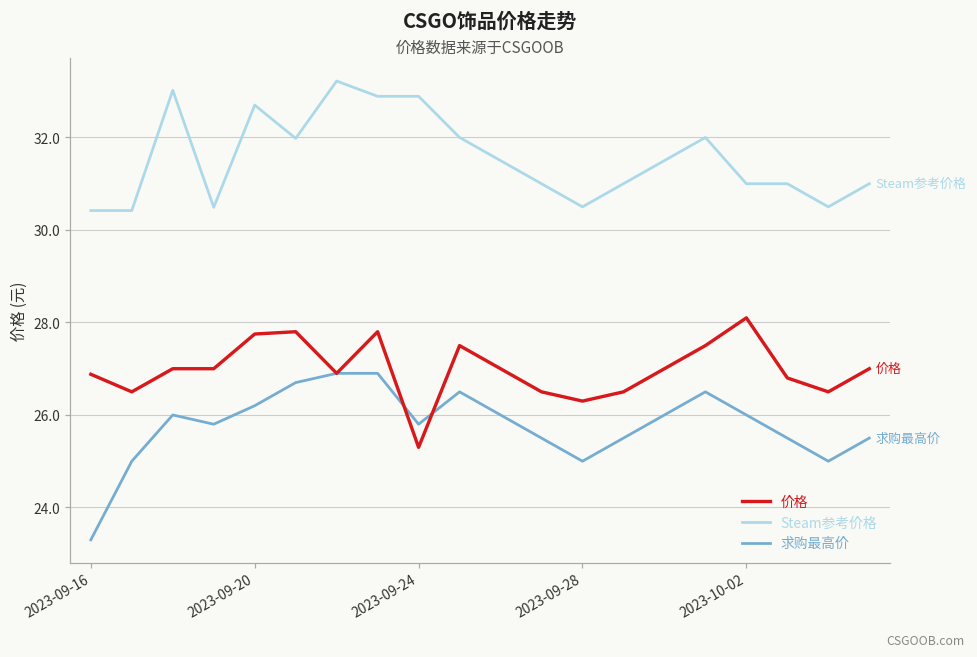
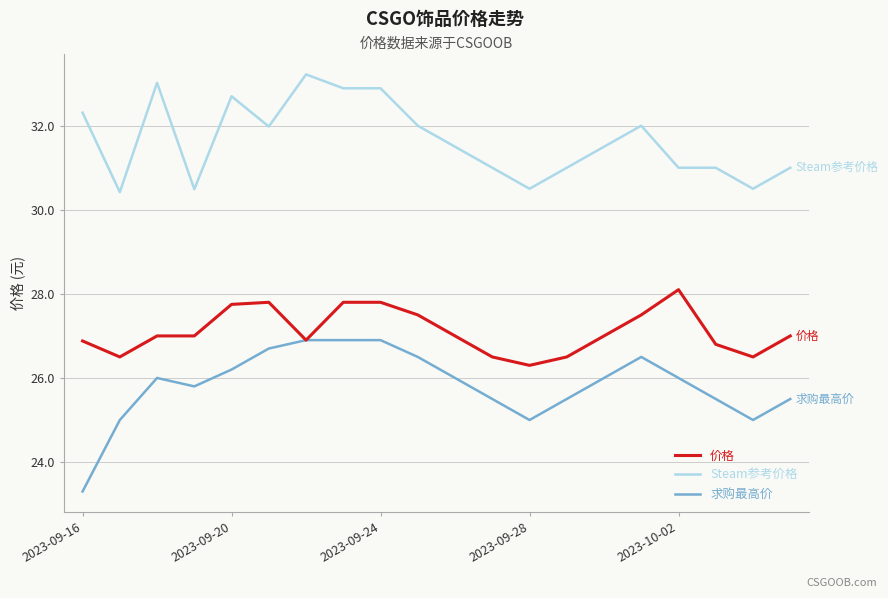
  {
    "价格": {
      "2023-09-16": 26.9,
      "2023-09-20": 27.8,
-     "2023-09-24": 25.3,
+     "2023-09-24": 27.8,
      "2023-09-28": 26.3,
      "2023-10-02": 28.1
    },
    "Steam参考价格": {
-     "2023-09-16": 30.4,
+     "2023-09-16": 32.3,
      "2023-09-20": 32.7,
      "2023-09-24": 32.9,
      "2023-09-28": 30.5,
      "2023-10-02": 31.0
    },
    "求购最高价": {
      "2023-09-16": 23.3,
      "2023-09-20": 26.2,
-     "2023-09-24": 25.8,
+     "2023-09-24": 26.9,
      "2023-09-28": 25.0,
      "2023-10-02": 26.0
    }
  }
